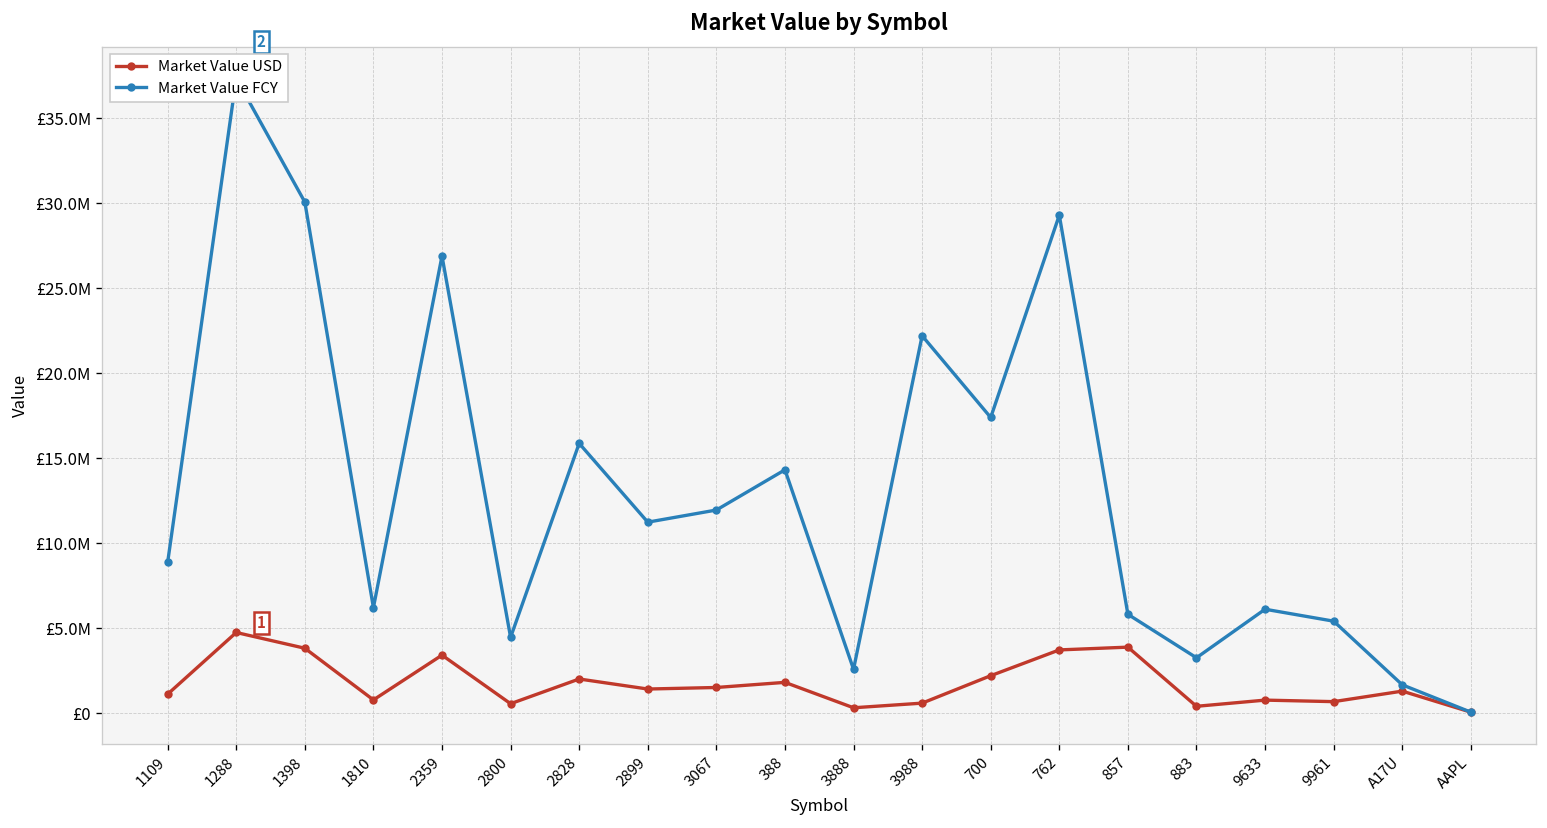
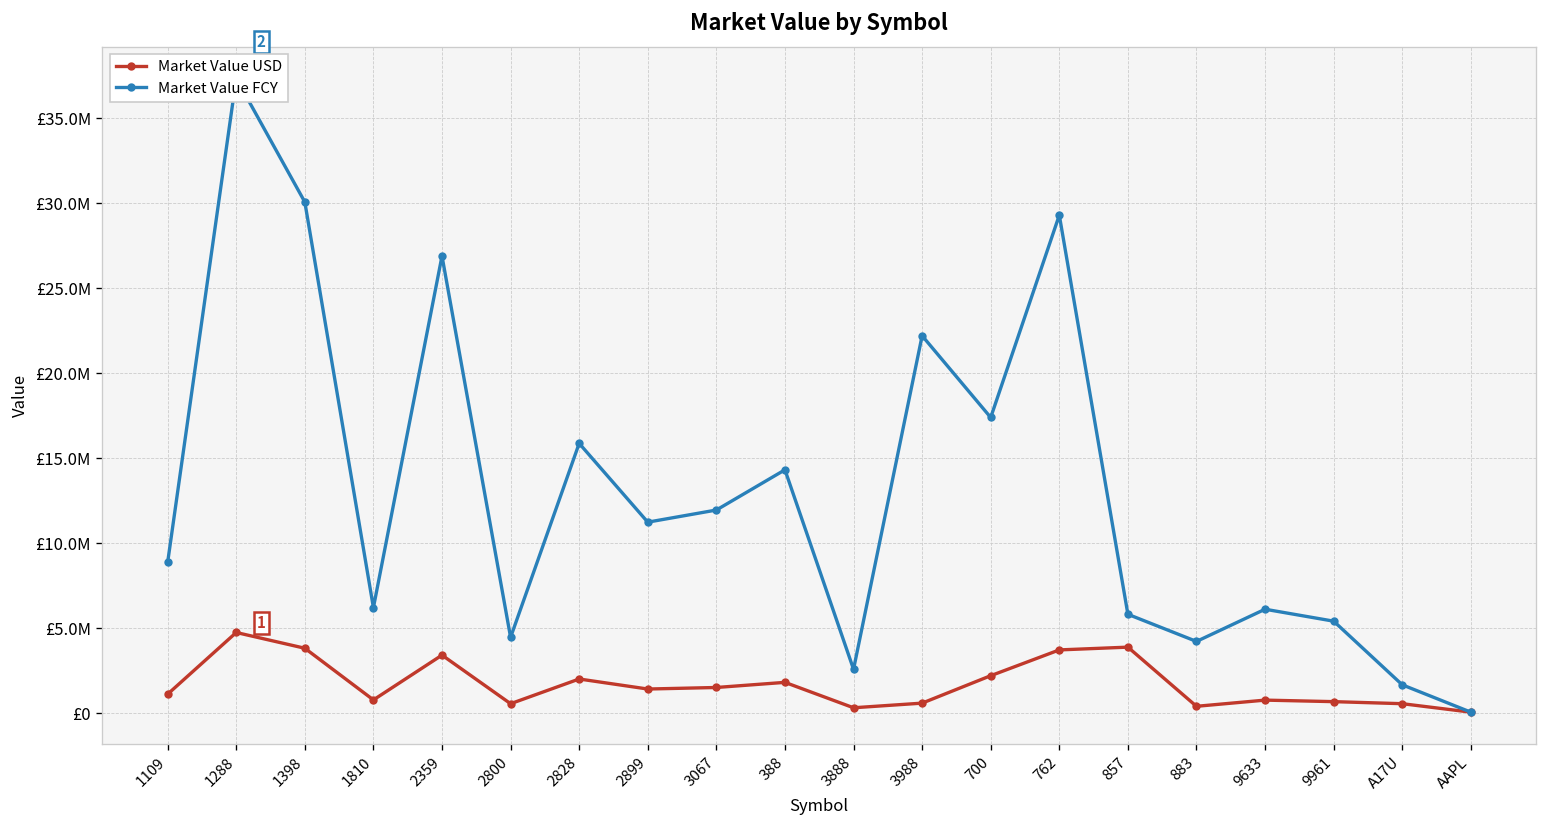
  {
    "Market Value USD": {
      "1109": "£1100000",
      "1398": "£3800000",
      "1810": "£800000",
      "2359": "£3400000",
      "2800": "£600000",
      "2828": "£2000000",
      "2899": "£1400000",
      "3067": "£1500000",
      "388": "£1800000",
      "3888": "£300000",
      "3988": "£600000",
      "700": "£2200000",
      "762": "£3700000",
      "857": "£3900000",
      "883": "£400000",
      "9633": "£800000",
      "9961": "£700000",
-     "A17U": "£1300000"
+     "A17U": "£600000"
    },
    "Market Value FCY": {
      "1109": "£8900000",
      "1398": "£30100000",
      "1810": "£6200000",
      "2359": "£26900000",
      "2800": "£4500000",
      "2828": "£15900000",
      "2899": "£11300000",
      "3067": "£12000000",
      "388": "£14300000",
      "3888": "£2600000",
      "3988": "£22200000",
      "700": "£17400000",
      "762": "£29300000",
      "857": "£5800000",
-     "883": "£3300000",
+     "883": "£4200000",
      "9633": "£6100000",
      "9961": "£5400000",
      "A17U": "£1700000"
    }
  }
